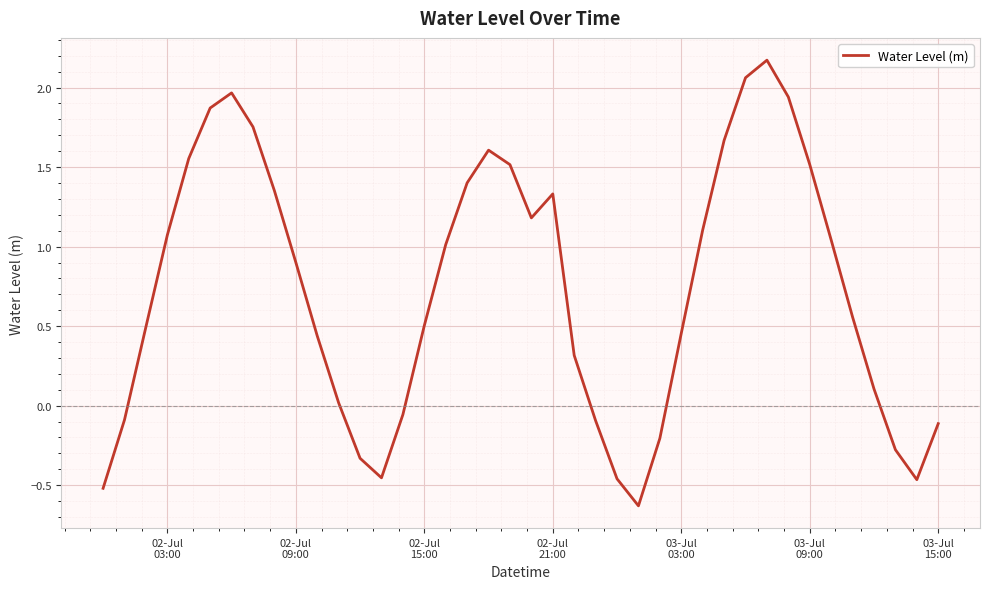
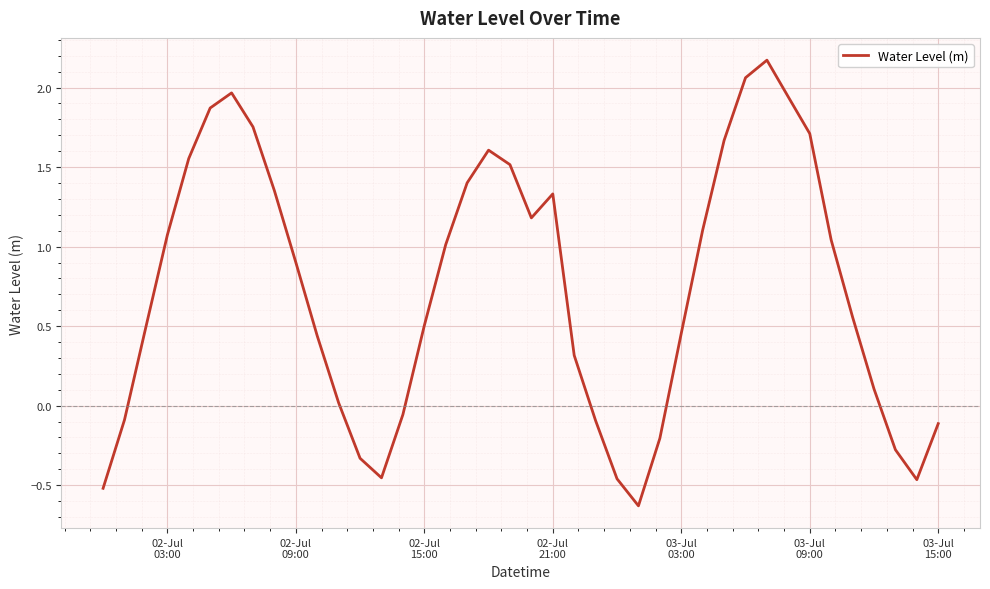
  {
    "02-Jul 03:00": 1.07,
    "02-Jul 09:00": 0.90,
    "02-Jul 15:00": 0.50,
    "02-Jul 21:00": 1.33,
    "03-Jul 03:00": 0.46,
-   "03-Jul 09:00": 1.52,
+   "03-Jul 09:00": 1.71,
    "03-Jul 15:00": -0.11
  }
